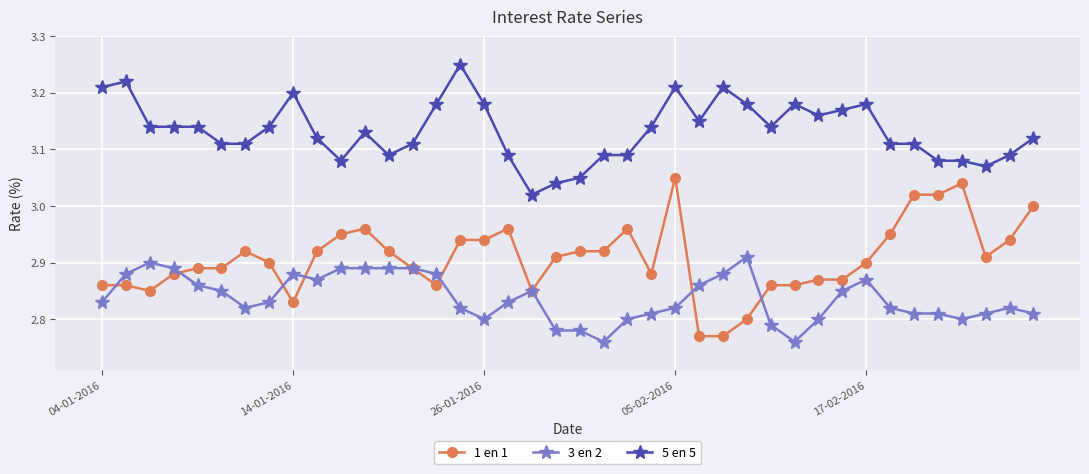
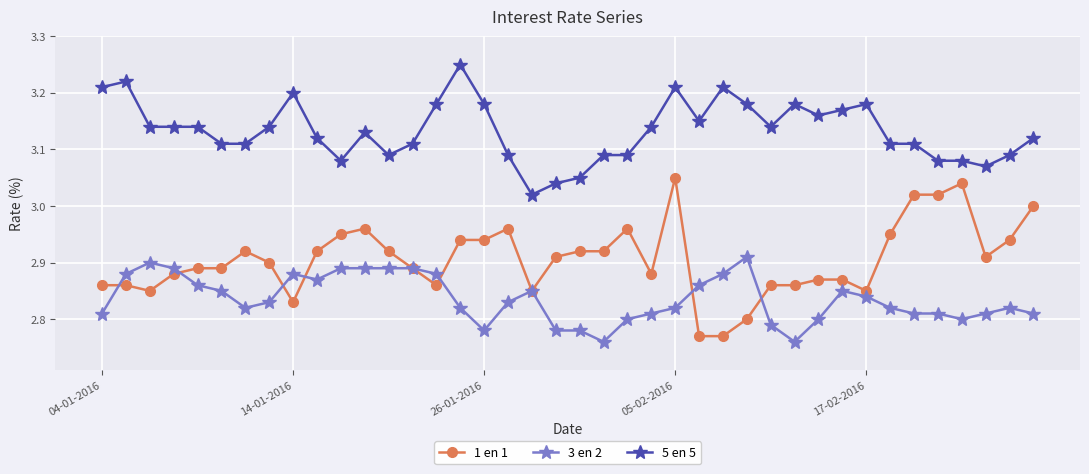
  {
    "1 en 1": {
      "04-01-2016": 2.86,
      "14-01-2016": 2.83,
      "26-01-2016": 2.94,
      "05-02-2016": 3.05,
-     "17-02-2016": 2.90
+     "17-02-2016": 2.85
    },
    "3 en 2": {
-     "04-01-2016": 2.83,
+     "04-01-2016": 2.81,
      "14-01-2016": 2.88,
-     "26-01-2016": 2.80,
+     "26-01-2016": 2.78,
      "05-02-2016": 2.82,
-     "17-02-2016": 2.87
+     "17-02-2016": 2.84
    },
    "5 en 5": {
      "04-01-2016": 3.21,
      "14-01-2016": 3.20,
      "26-01-2016": 3.18,
      "05-02-2016": 3.21,
      "17-02-2016": 3.18
    }
  }
